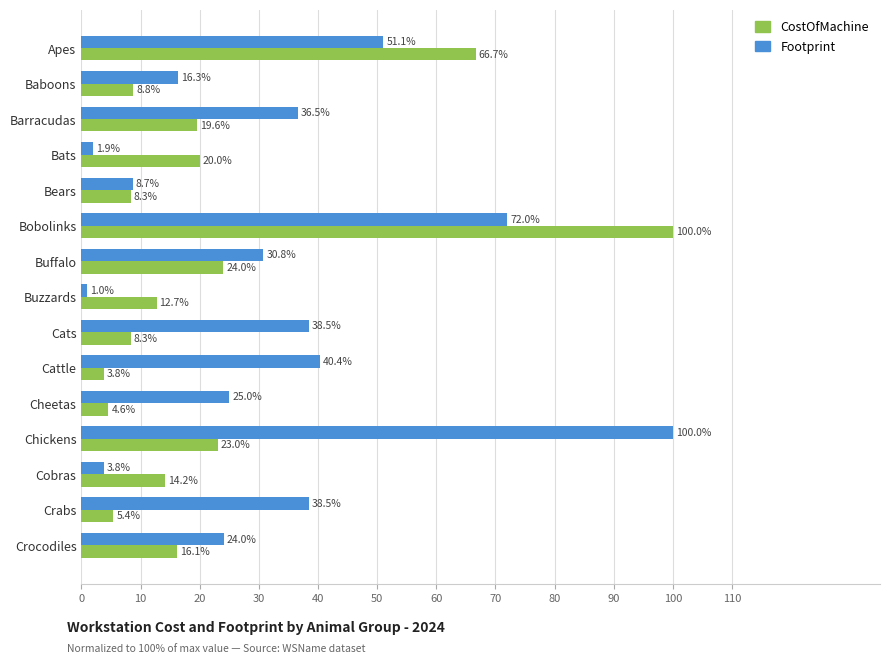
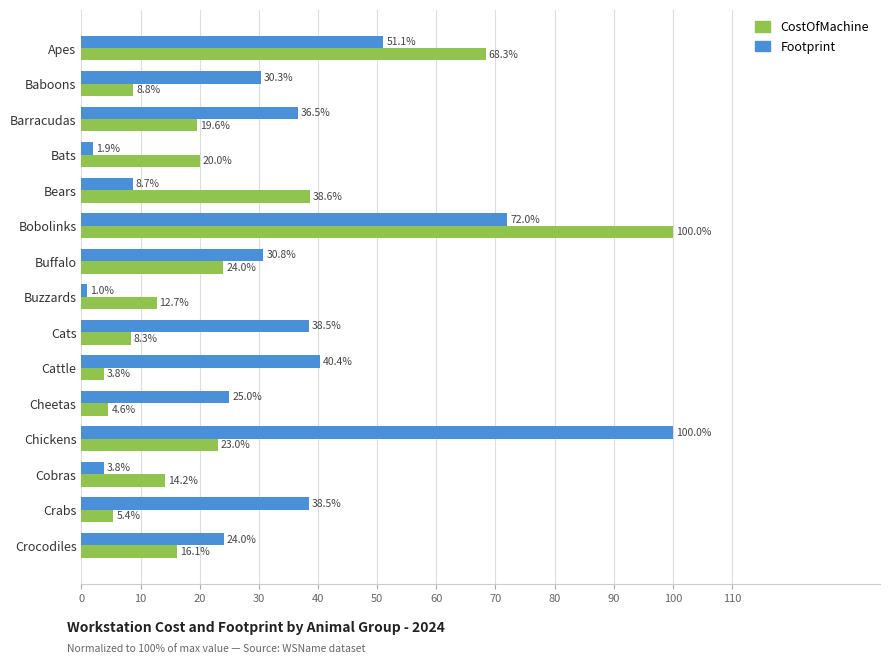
  {
    "CostOfMachine": {
-     "Apes": "66.7%",
+     "Apes": "68.3%",
      "Baboons": "8.8%",
      "Barracudas": "19.6%",
      "Bats": "20.0%",
-     "Bears": "8.3%",
+     "Bears": "38.6%",
      "Bobolinks": "100.0%",
      "Buffalo": "24.0%",
      "Buzzards": "12.7%",
      "Cats": "8.3%",
      "Cattle": "3.8%",
      "Cheetas": "4.6%",
      "Chickens": "23.0%",
      "Cobras": "14.2%",
      "Crabs": "5.4%",
      "Crocodiles": "16.1%"
    },
    "Footprint": {
      "Apes": "51.1%",
-     "Baboons": "16.3%",
+     "Baboons": "30.3%",
      "Barracudas": "36.5%",
      "Bats": "1.9%",
      "Bears": "8.7%",
      "Bobolinks": "72.0%",
      "Buffalo": "30.8%",
      "Buzzards": "1.0%",
      "Cats": "38.5%",
      "Cattle": "40.4%",
      "Cheetas": "25.0%",
      "Chickens": "100.0%",
      "Cobras": "3.8%",
      "Crabs": "38.5%",
      "Crocodiles": "24.0%"
    }
  }
